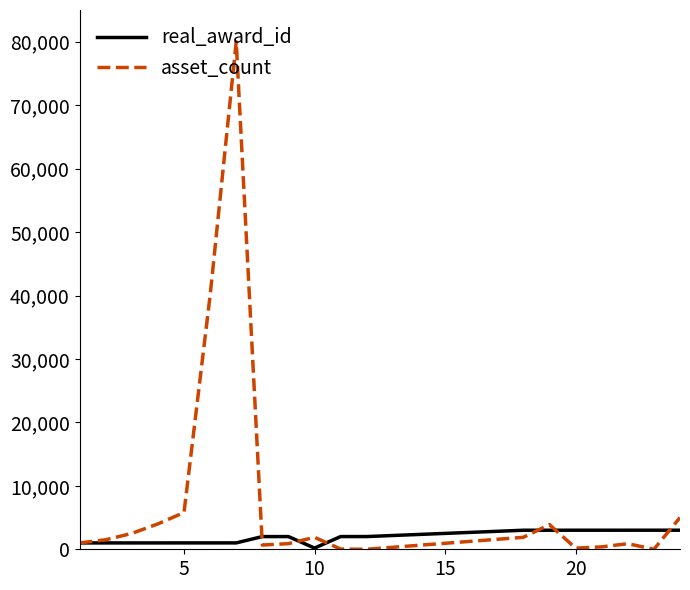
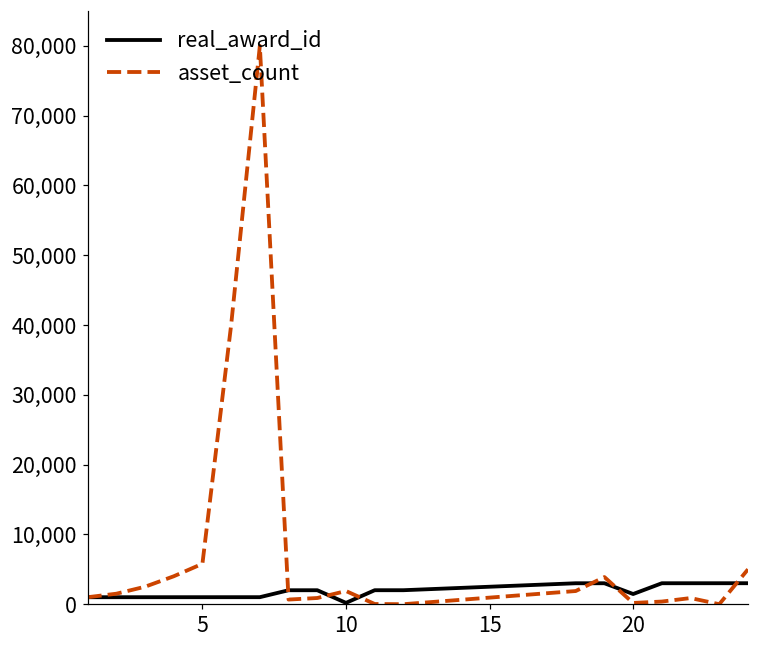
  {
    "real_award_id": {
      "5": "1,000",
      "10": "0",
-     "20": "3,000"
+     "20": "1,000"
    },
    "asset_count": {
      "5": "6,000",
      "10": "2,000",
      "20": "0"
    }
  }
